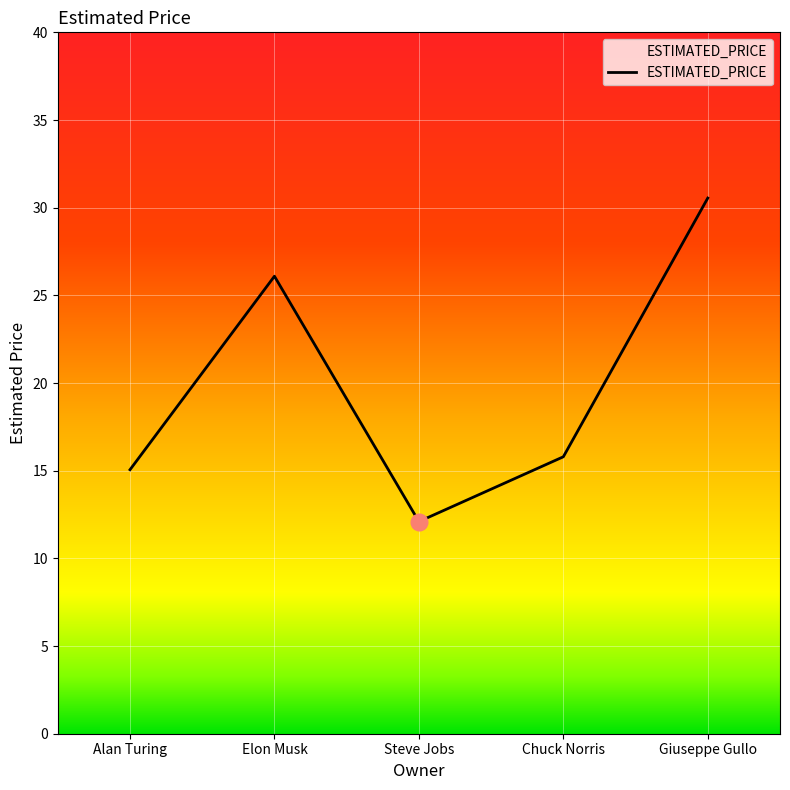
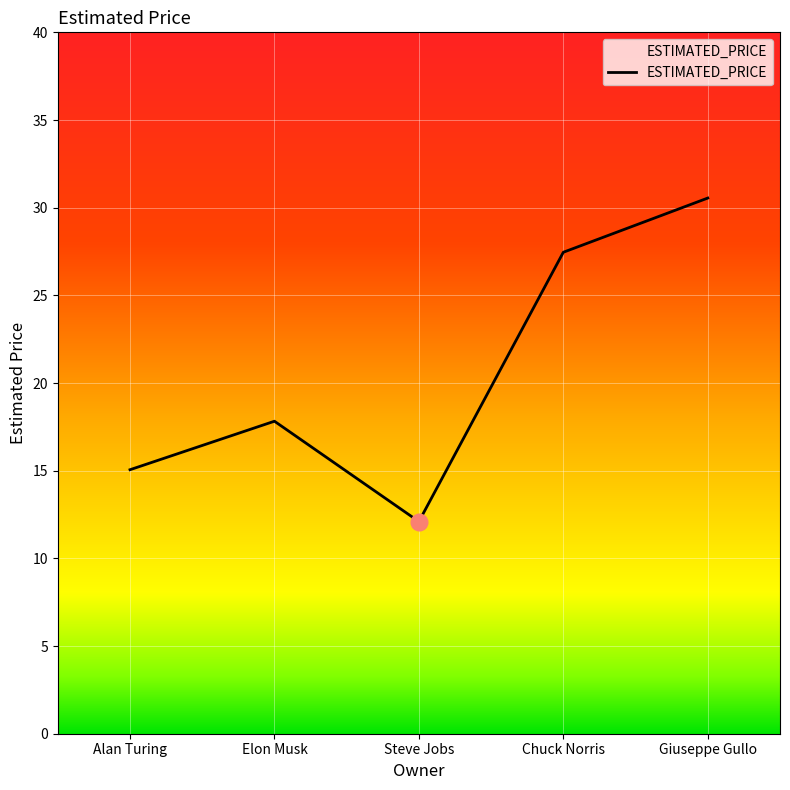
  {
    "ESTIMATED_PRICE": {
      "Alan Turing": 15.1,
-     "Elon Musk": 26.1,
-     "Chuck Norris": 15.8,
+     "Elon Musk": 17.8,
+     "Chuck Norris": 27.5,
      "Giuseppe Gullo": 30.5
    }
  }
